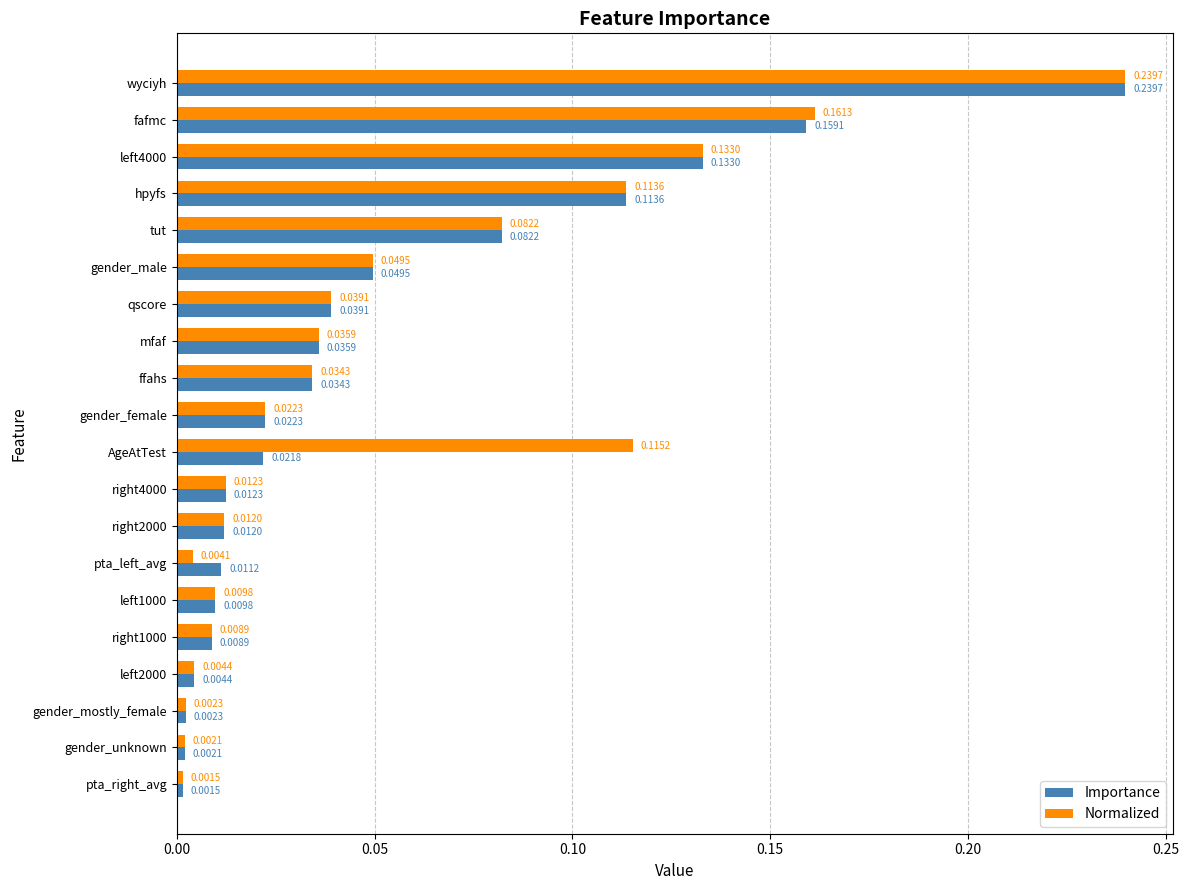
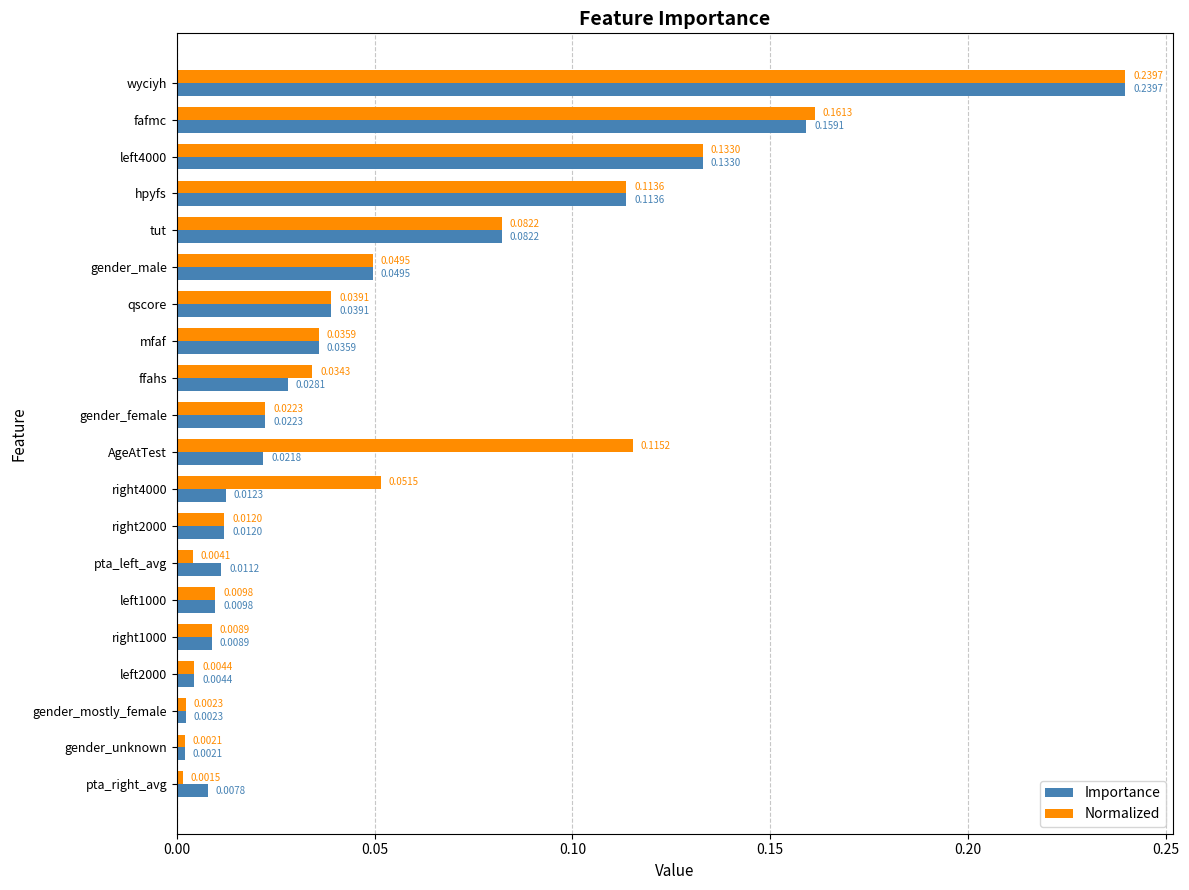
  {
    "Importance": {
      "wyciyh": 0.2397,
      "fafmc": 0.1591,
      "left4000": 0.1330,
      "hpyfs": 0.1136,
      "tut": 0.0822,
      "gender_male": 0.0495,
      "qscore": 0.0391,
      "mfaf": 0.0359,
-     "ffahs": 0.0343,
+     "ffahs": 0.0281,
      "gender_female": 0.0223,
      "AgeAtTest": 0.0218,
      "right4000": 0.0123,
      "right2000": 0.0120,
      "pta_left_avg": 0.0112,
      "left1000": 0.0098,
      "right1000": 0.0089,
      "left2000": 0.0044,
      "gender_mostly_female": 0.0023,
      "gender_unknown": 0.0021,
-     "pta_right_avg": 0.0015
+     "pta_right_avg": 0.0078
    },
    "Normalized": {
      "wyciyh": 0.2397,
      "fafmc": 0.1613,
      "left4000": 0.1330,
      "hpyfs": 0.1136,
      "tut": 0.0822,
      "gender_male": 0.0495,
      "qscore": 0.0391,
      "mfaf": 0.0359,
      "ffahs": 0.0343,
      "gender_female": 0.0223,
      "AgeAtTest": 0.1152,
-     "right4000": 0.0123,
+     "right4000": 0.0515,
      "right2000": 0.0120,
      "pta_left_avg": 0.0041,
      "left1000": 0.0098,
      "right1000": 0.0089,
      "left2000": 0.0044,
      "gender_mostly_female": 0.0023,
      "gender_unknown": 0.0021,
      "pta_right_avg": 0.0015
    }
  }
